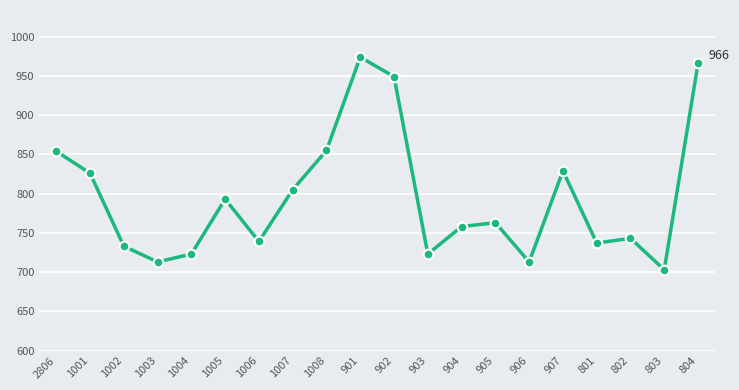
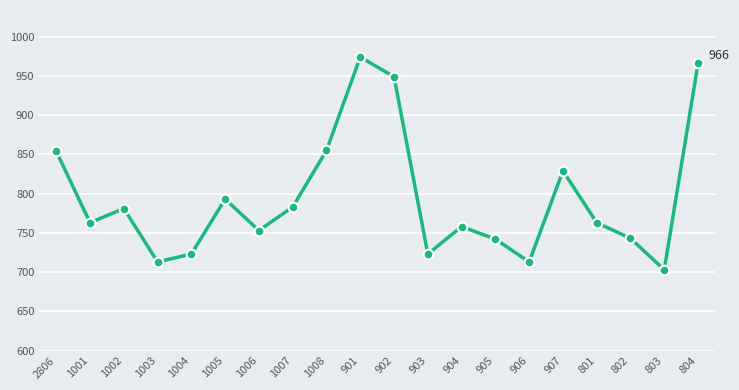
  {
    "2806": 850,
-   "1001": 830,
-   "1002": 730,
+   "1001": 760,
+   "1002": 780,
    "1003": 710,
    "1004": 720,
    "1005": 790,
-   "1006": 740,
-   "1007": 810,
+   "1006": 750,
+   "1007": 780,
    "1008": 860,
    "901": 970,
    "902": 950,
    "903": 720,
    "904": 760,
-   "905": 760,
+   "905": 740,
    "906": 710,
    "907": 830,
-   "801": 740,
+   "801": 760,
    "802": 740,
    "803": 700
  }
